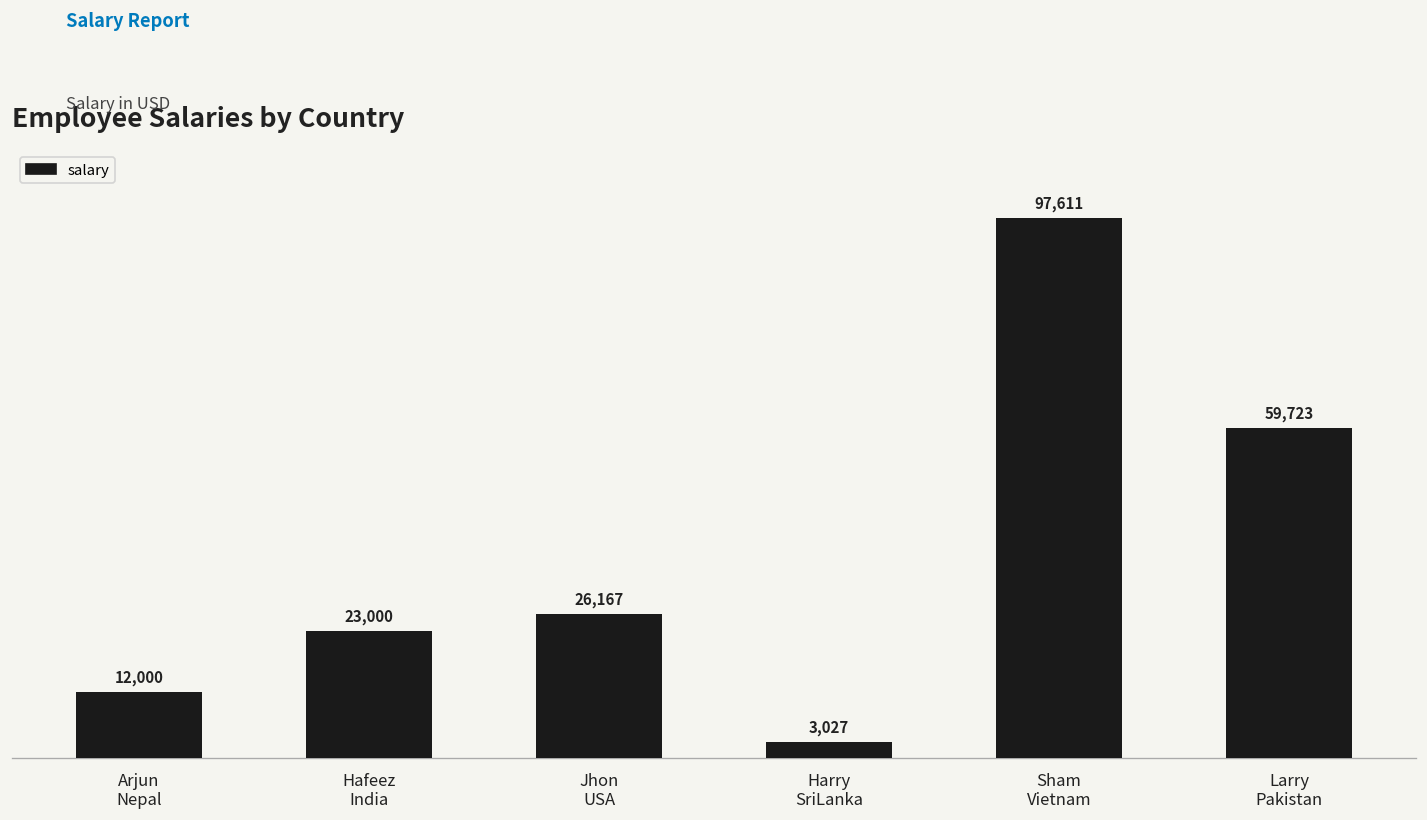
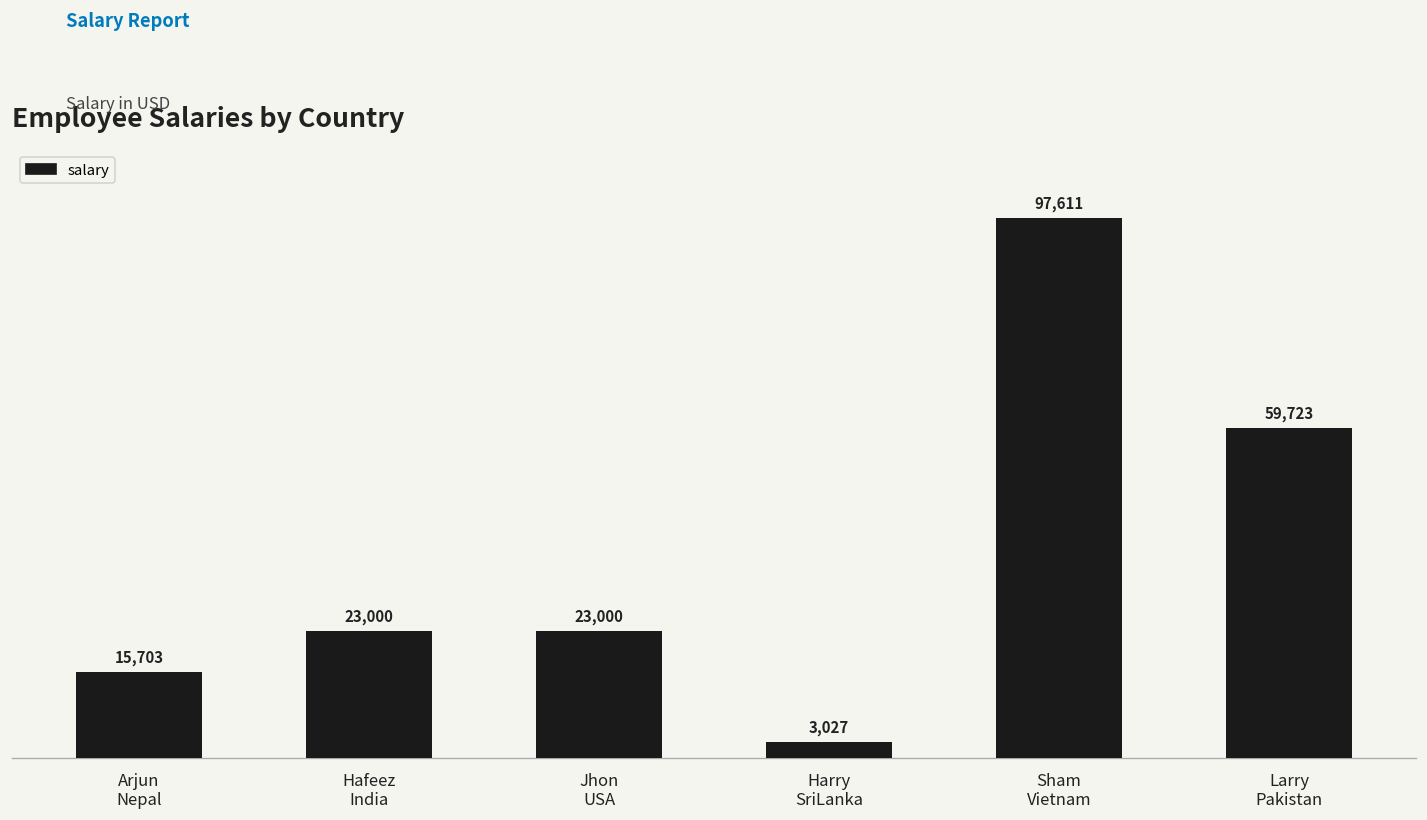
  {
-   "Arjun Nepal": "12,000",
+   "Arjun Nepal": "15,703",
    "Hafeez India": "23,000",
-   "Jhon USA": "26,167",
+   "Jhon USA": "23,000",
    "Harry SriLanka": "3,027",
    "Sham Vietnam": "97,611",
    "Larry Pakistan": "59,723"
  }
